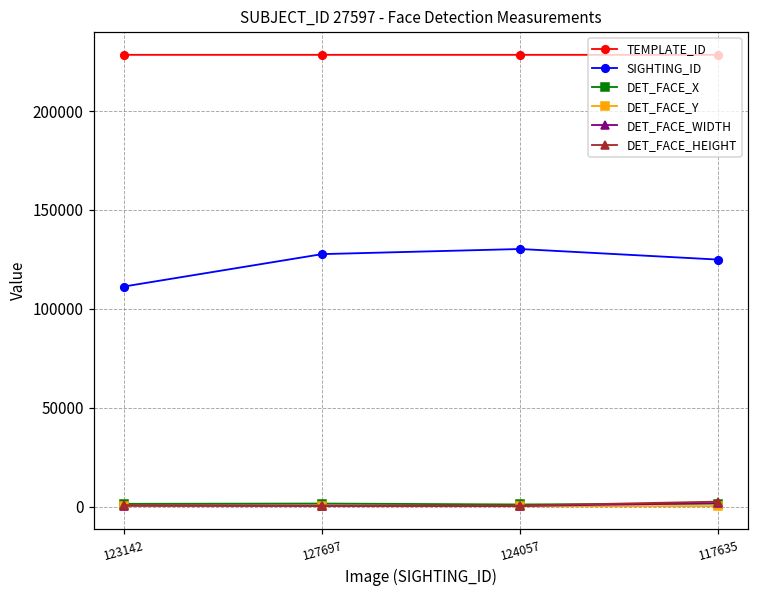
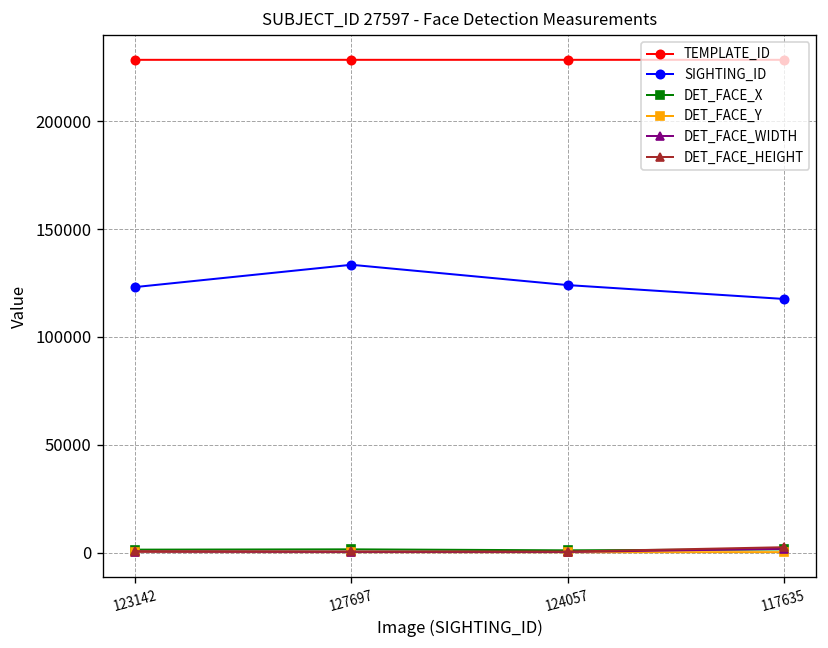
  {
    "TEMPLATE_ID": {
      "123142": 228000,
      "127697": 228000,
      "124057": 228000
    },
    "SIGHTING_ID": {
-     "123142": 111000,
-     "127697": 128000,
-     "124057": 130000,
-     "117635": 125000
+     "123142": 123000,
+     "127697": 133000,
+     "124057": 124000,
+     "117635": 118000
    }
  }
